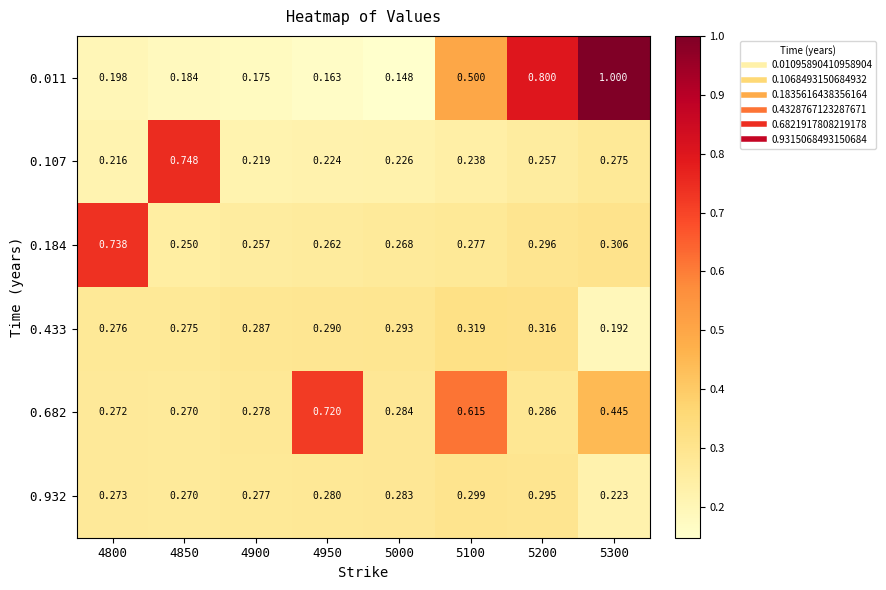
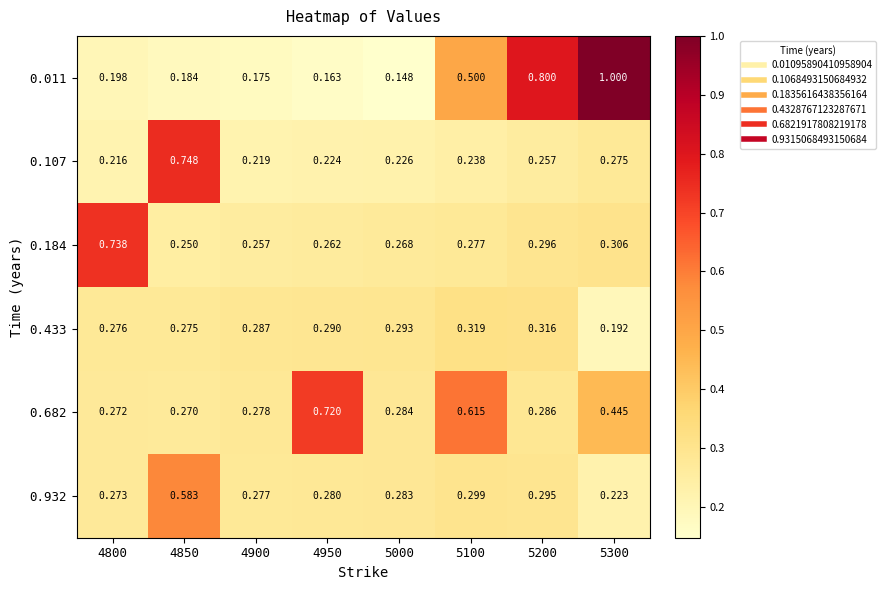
  {
    "0.011": {
      "4800": 0.198,
      "4850": 0.184,
      "4900": 0.175,
      "4950": 0.163,
      "5000": 0.148,
      "5100": 0.500,
      "5200": 0.800,
      "5300": 1.000
    },
    "0.107": {
      "4800": 0.216,
      "4850": 0.748,
      "4900": 0.219,
      "4950": 0.224,
      "5000": 0.226,
      "5100": 0.238,
      "5200": 0.257,
      "5300": 0.275
    },
    "0.184": {
      "4800": 0.738,
      "4850": 0.250,
      "4900": 0.257,
      "4950": 0.262,
      "5000": 0.268,
      "5100": 0.277,
      "5200": 0.296,
      "5300": 0.306
    },
    "0.433": {
      "4800": 0.276,
      "4850": 0.275,
      "4900": 0.287,
      "4950": 0.290,
      "5000": 0.293,
      "5100": 0.319,
      "5200": 0.316,
      "5300": 0.192
    },
    "0.682": {
      "4800": 0.272,
      "4850": 0.270,
      "4900": 0.278,
      "4950": 0.720,
      "5000": 0.284,
      "5100": 0.615,
      "5200": 0.286,
      "5300": 0.445
    },
    "0.932": {
      "4800": 0.273,
-     "4850": 0.270,
+     "4850": 0.583,
      "4900": 0.277,
      "4950": 0.280,
      "5000": 0.283,
      "5100": 0.299,
      "5200": 0.295,
      "5300": 0.223
    }
  }
